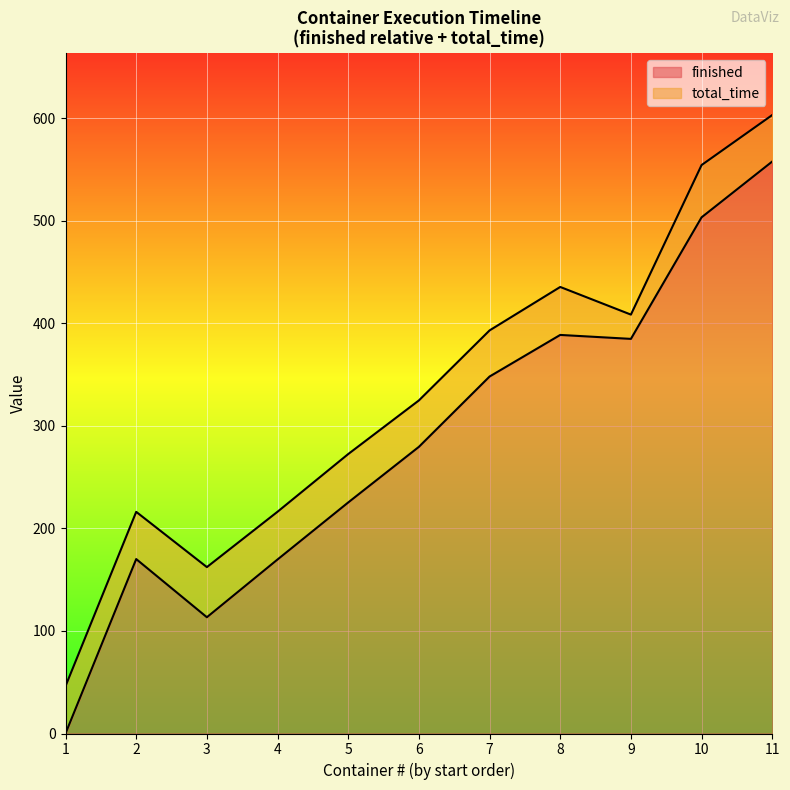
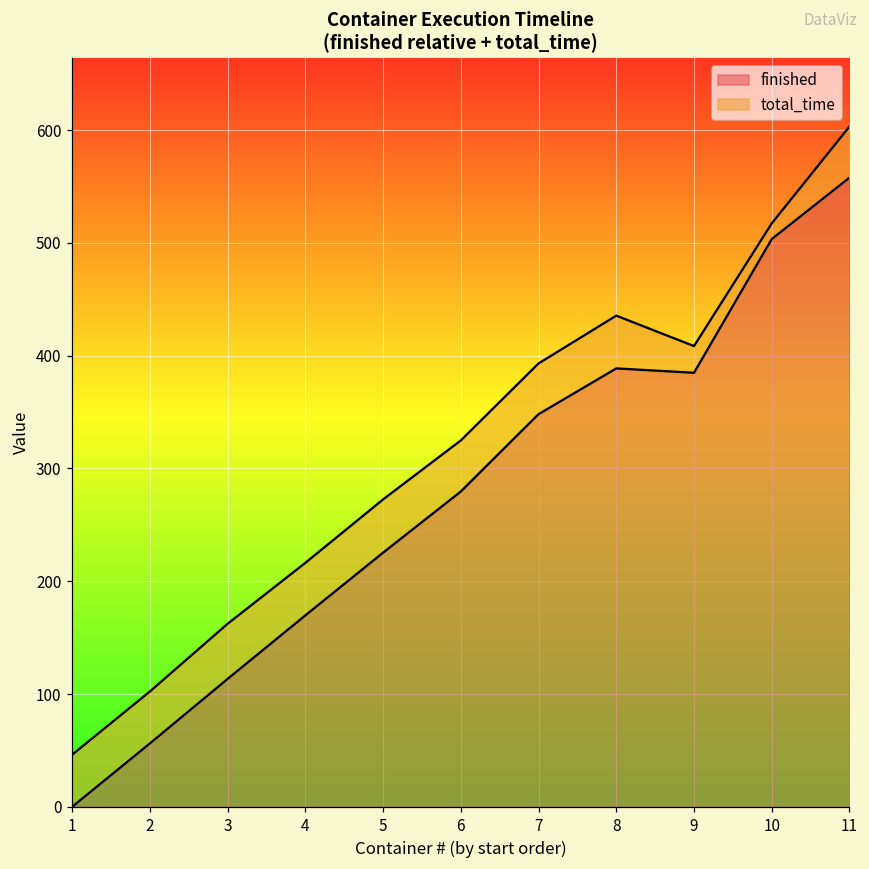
  {
    "finished": {
      "1": 0,
-     "2": 170,
+     "2": 56,
      "3": 113,
      "4": 170,
      "5": 225,
      "6": 280,
      "7": 348,
      "8": 389,
      "9": 385,
      "10": 503,
      "11": 558
    },
    "total_time": {
      "1": 46,
      "2": 46,
      "3": 49,
      "4": 47,
      "5": 47,
      "6": 45,
      "7": 45,
      "8": 47,
      "9": 24,
-     "10": 51,
+     "10": 14,
      "11": 45
    }
  }
